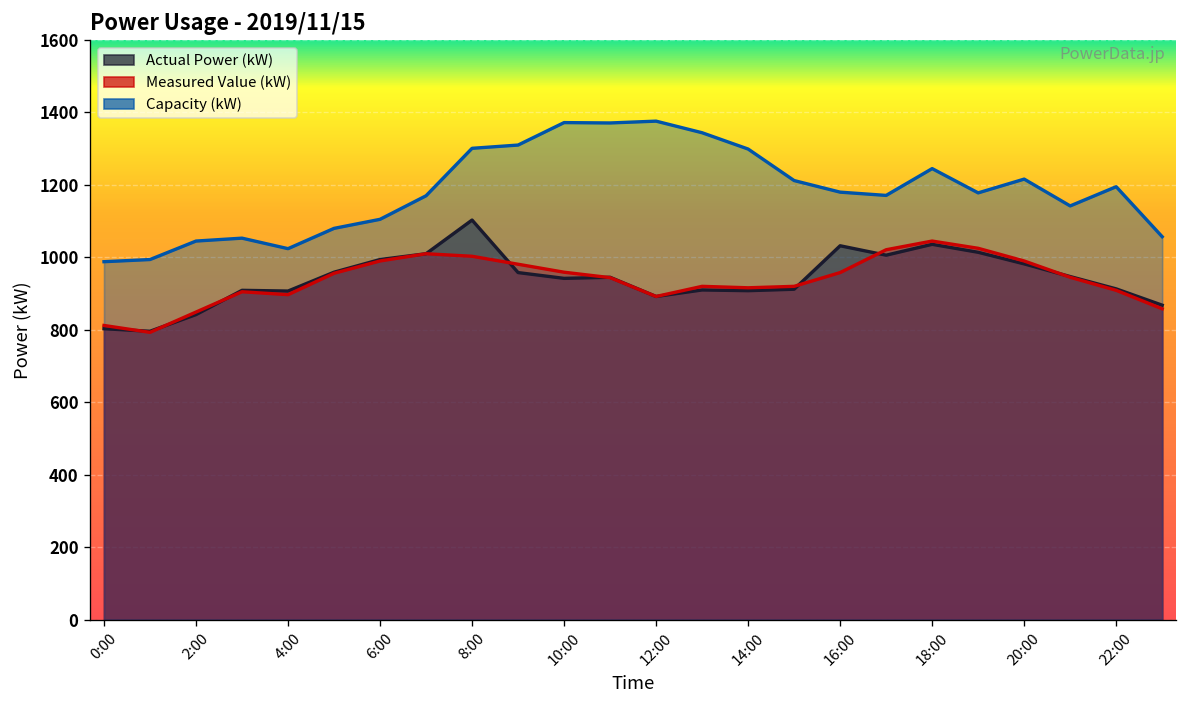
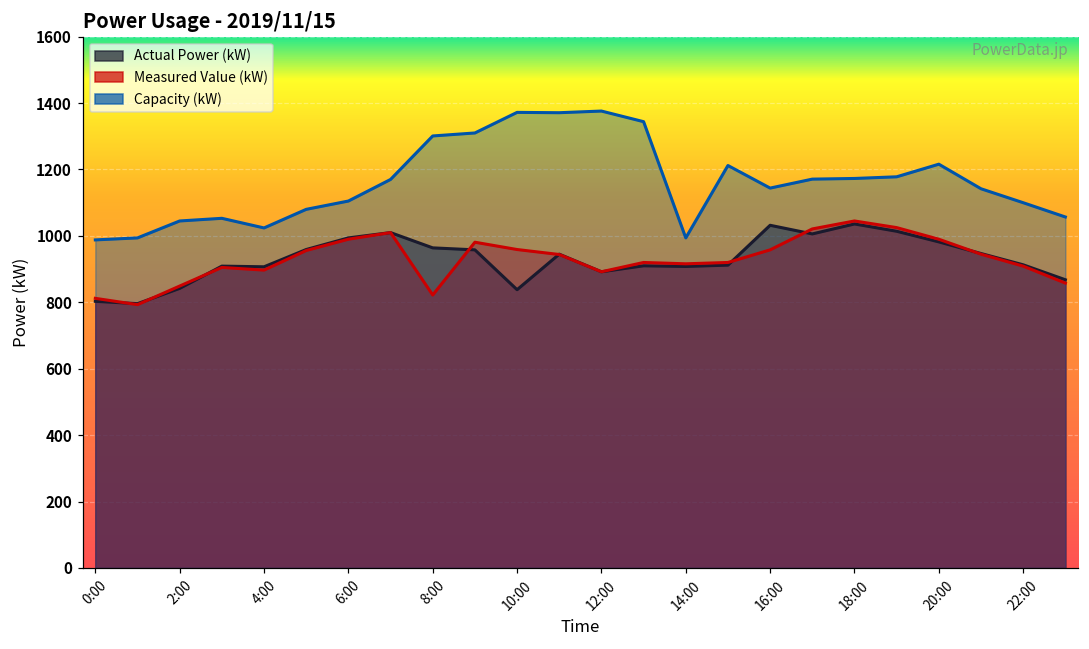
  {
    "Actual Power (kW)": {
      "0:00": 800,
      "4:00": 910,
-     "8:00": 1100,
-     "10:00": 940,
+     "8:00": 960,
+     "10:00": 840,
      "16:00": 1030,
      "18:00": 1040
    },
    "Measured Value (kW)": {
      "0:00": 810,
      "4:00": 900,
-     "8:00": 1000,
+     "8:00": 820,
      "10:00": 960,
      "16:00": 960,
      "18:00": 1050
    },
    "Capacity (kW)": {
      "0:00": 990,
      "2:00": 1050,
      "4:00": 1020,
      "6:00": 1110,
      "8:00": 1300,
      "10:00": 1370,
      "12:00": 1380,
-     "14:00": 1300,
-     "16:00": 1180,
-     "18:00": 1250,
+     "14:00": 990,
+     "16:00": 1140,
+     "18:00": 1170,
      "20:00": 1220,
-     "22:00": 1200
+     "22:00": 1100
    }
  }
